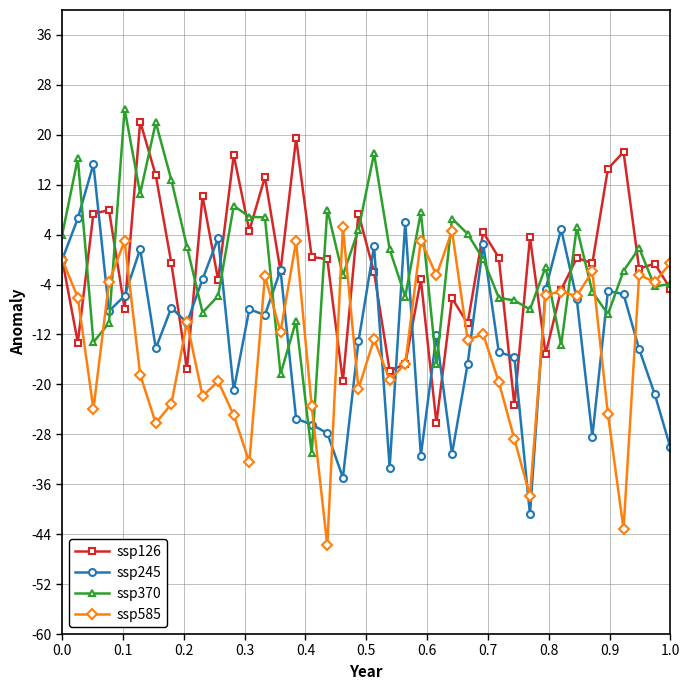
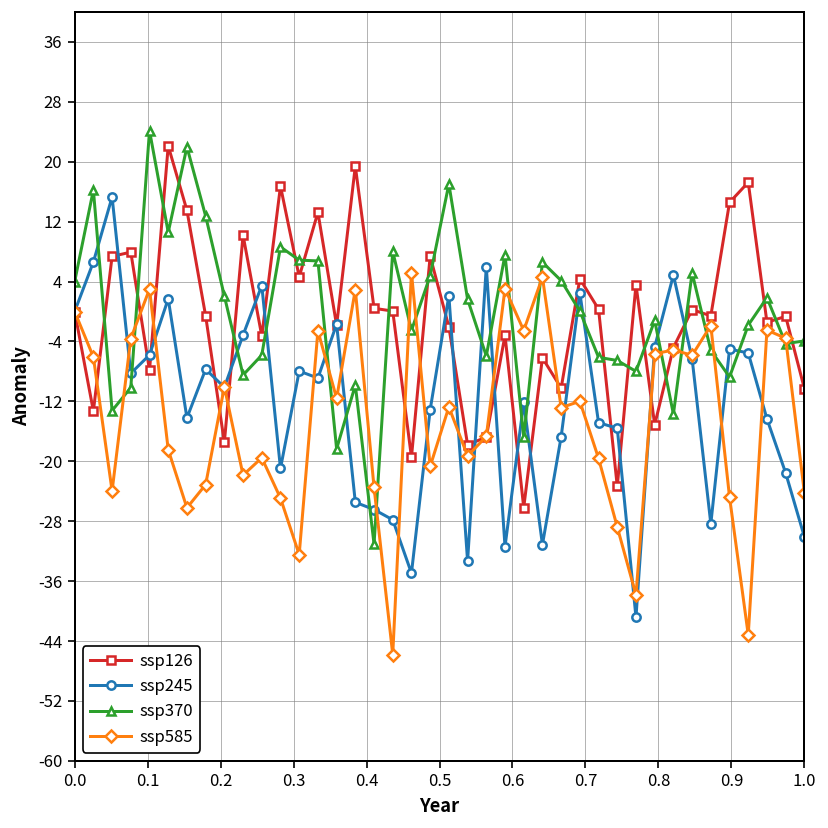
  {
    "ssp126": {
-     "1.0": -5
+     "1.0": -10
    },
    "ssp245": {
      "1.0": -30
    },
    "ssp370": {
      "0.0": 4,
      "1.0": -4
    },
    "ssp585": {
-     "1.0": -1
+     "1.0": -24
    }
  }
